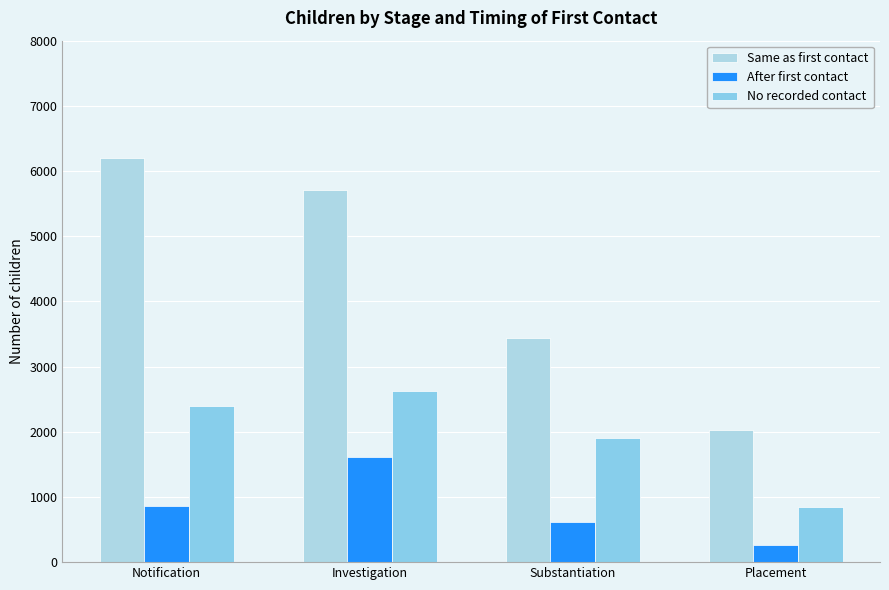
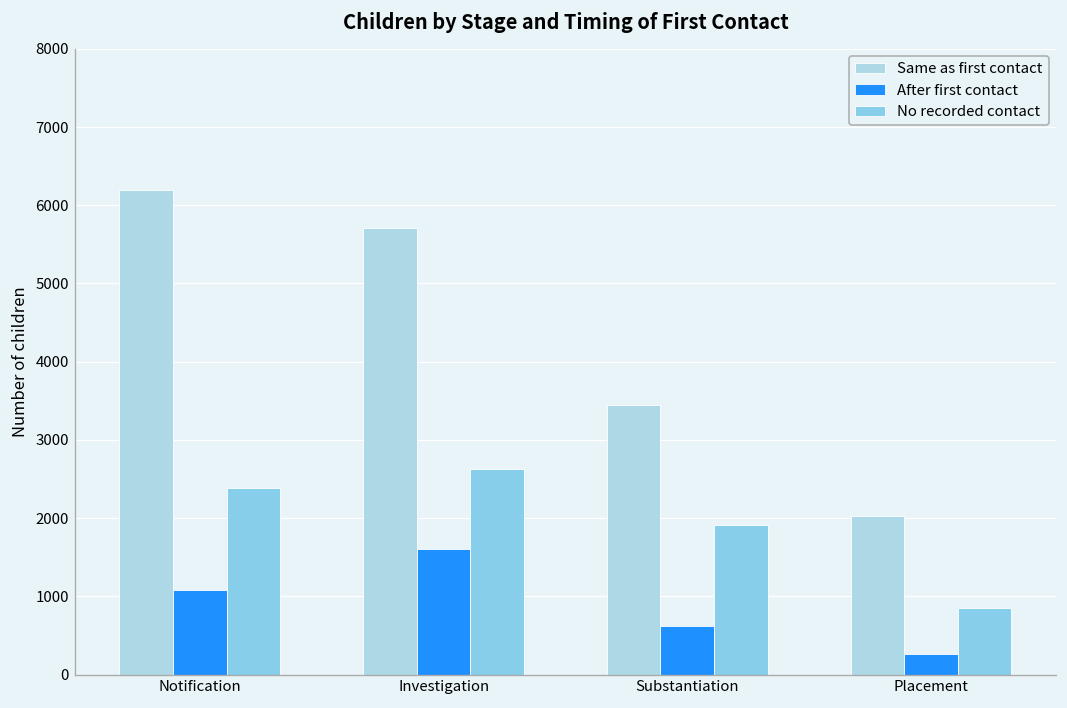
  {
    "After first contact": {
-     "Notification": 900,
+     "Notification": 1100,
      "Investigation": 1600,
      "Substantiation": 600,
      "Placement": 300
    }
  }
